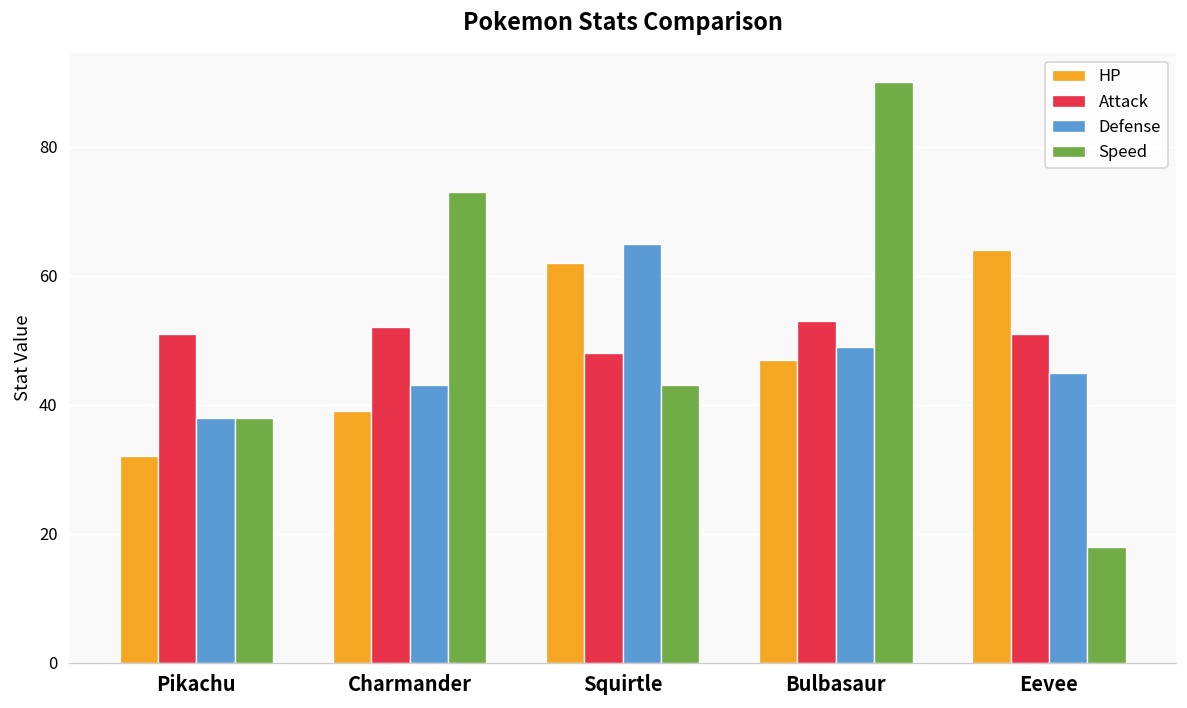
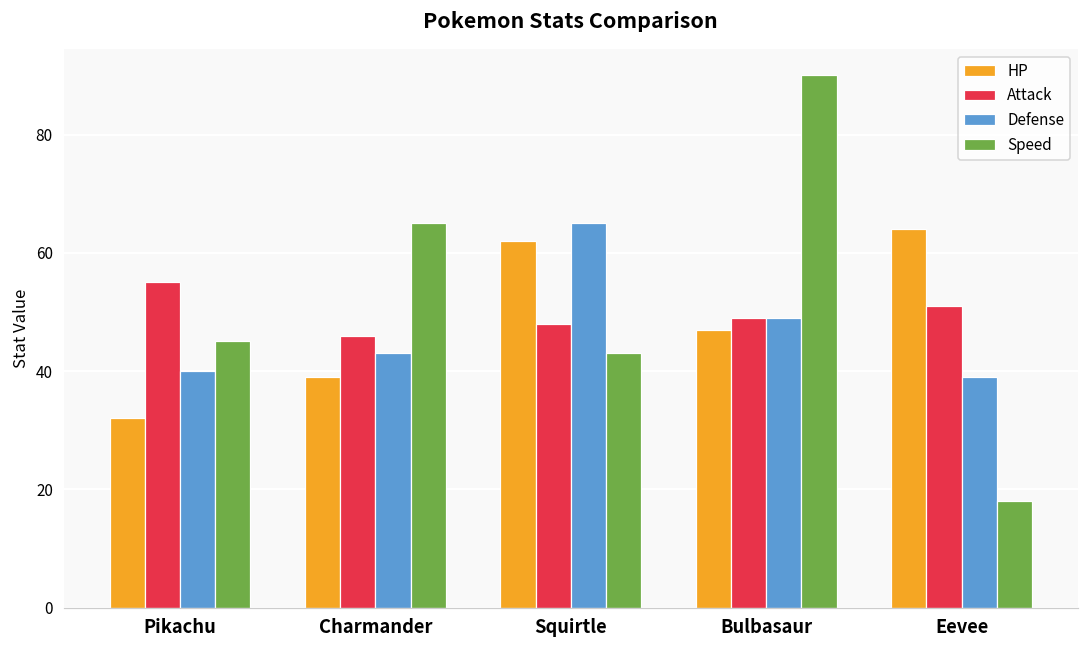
  {
    "HP": {
      "Pikachu": 32,
      "Charmander": 39,
      "Squirtle": 62,
      "Bulbasaur": 47,
      "Eevee": 64
    },
    "Attack": {
-     "Pikachu": 51,
-     "Charmander": 52,
+     "Pikachu": 55,
+     "Charmander": 46,
      "Squirtle": 48,
-     "Bulbasaur": 53,
+     "Bulbasaur": 49,
      "Eevee": 51
    },
    "Defense": {
-     "Pikachu": 38,
+     "Pikachu": 40,
      "Charmander": 43,
      "Squirtle": 65,
      "Bulbasaur": 49,
-     "Eevee": 45
+     "Eevee": 39
    },
    "Speed": {
-     "Pikachu": 38,
-     "Charmander": 73,
+     "Pikachu": 45,
+     "Charmander": 65,
      "Squirtle": 43,
      "Bulbasaur": 90,
      "Eevee": 18
    }
  }
